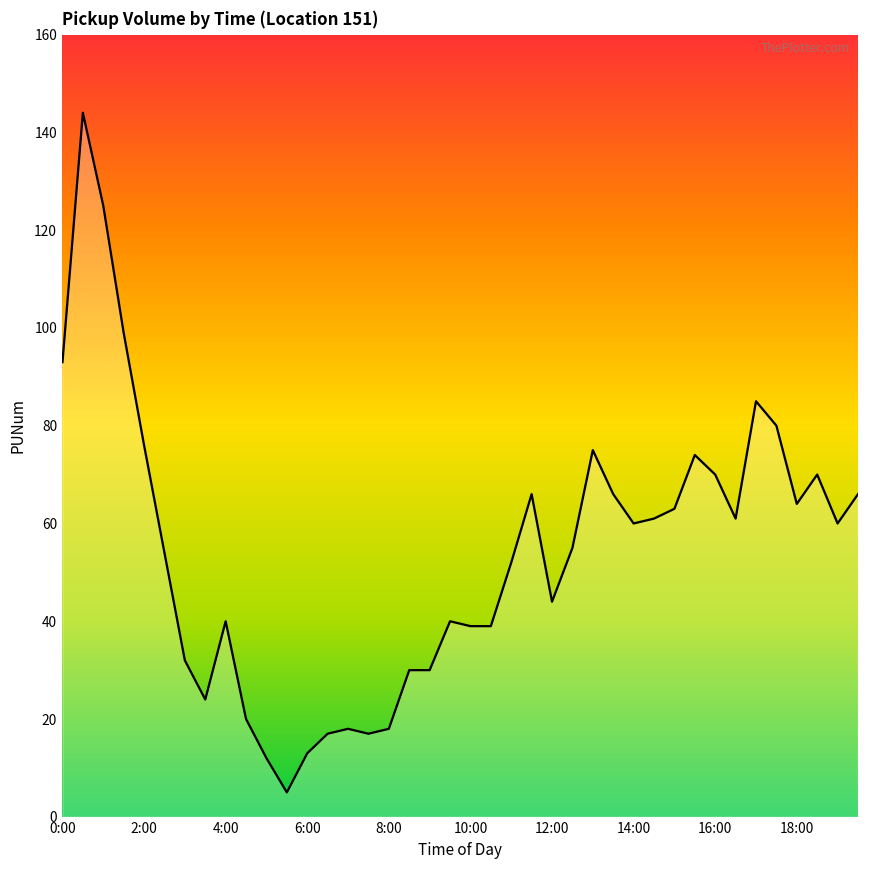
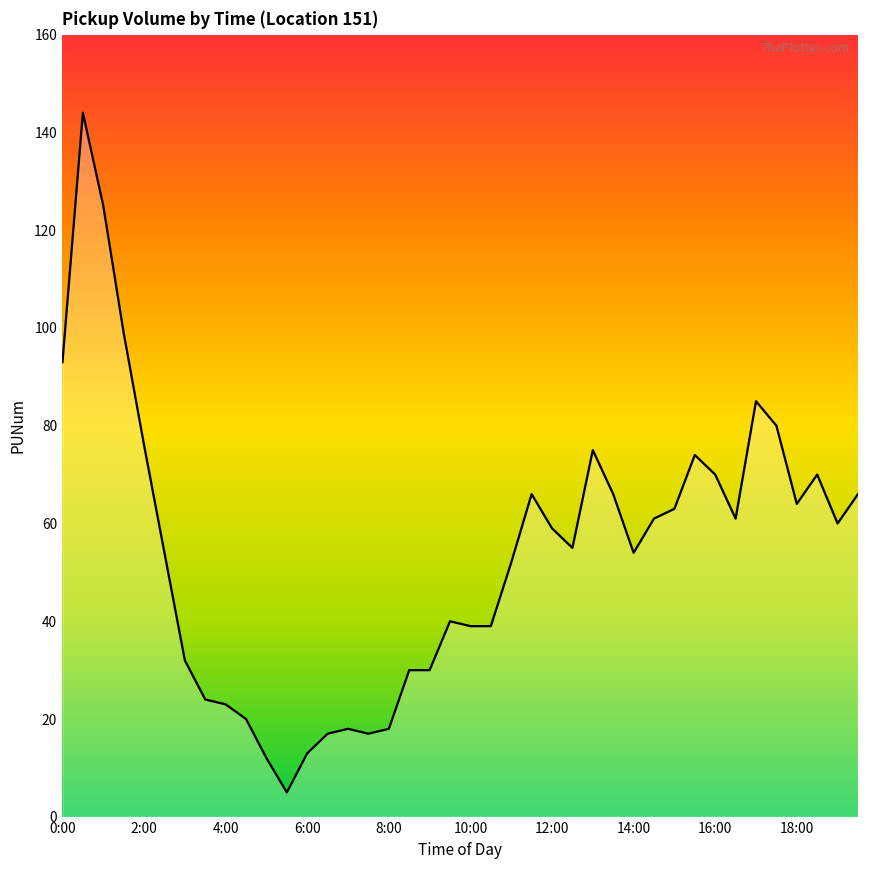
  {
    "0:00": 93,
    "2:00": 76,
-   "4:00": 40,
+   "4:00": 23,
    "6:00": 13,
    "8:00": 18,
    "10:00": 39,
-   "12:00": 44,
-   "14:00": 60,
+   "12:00": 59,
+   "14:00": 54,
    "16:00": 70,
    "18:00": 64
  }
